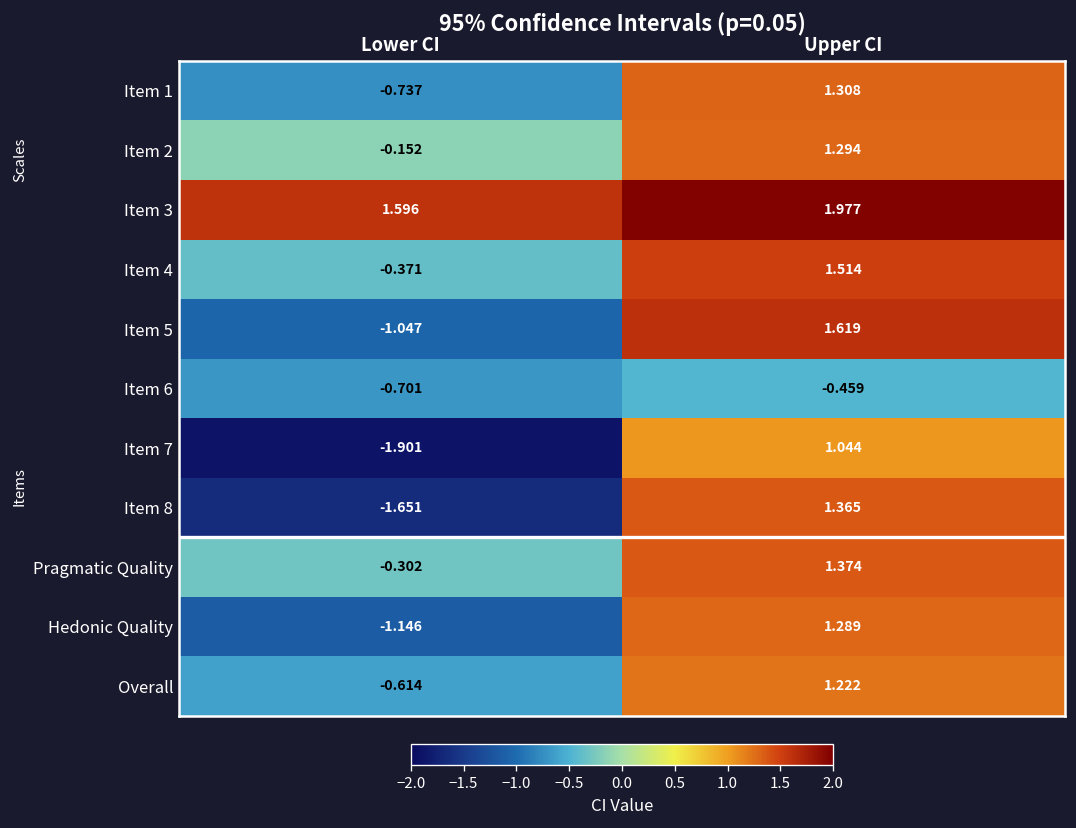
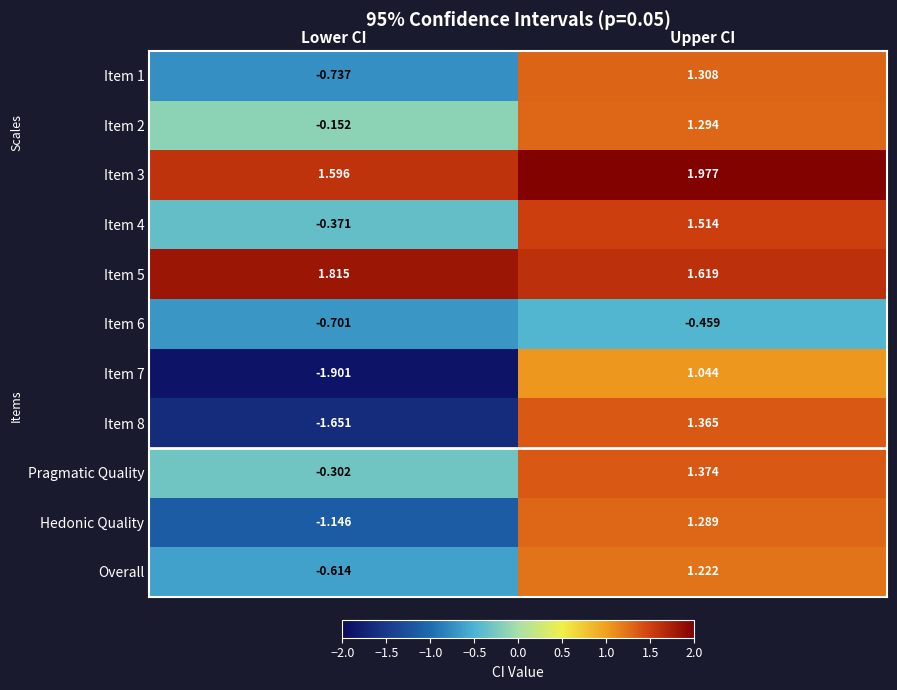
  {
    "Item 1": {
      "Lower CI": -0.737,
      "Upper CI": 1.308
    },
    "Item 2": {
      "Lower CI": -0.152,
      "Upper CI": 1.294
    },
    "Item 3": {
      "Lower CI": 1.596,
      "Upper CI": 1.977
    },
    "Item 4": {
      "Lower CI": -0.371,
      "Upper CI": 1.514
    },
    "Item 5": {
-     "Lower CI": -1.047,
+     "Lower CI": 1.815,
      "Upper CI": 1.619
    },
    "Item 6": {
      "Lower CI": -0.701,
      "Upper CI": -0.459
    },
    "Item 7": {
      "Lower CI": -1.901,
      "Upper CI": 1.044
    },
    "Item 8": {
      "Lower CI": -1.651,
      "Upper CI": 1.365
    },
    "Pragmatic Quality": {
      "Lower CI": -0.302,
      "Upper CI": 1.374
    },
    "Hedonic Quality": {
      "Lower CI": -1.146,
      "Upper CI": 1.289
    },
    "Overall": {
      "Lower CI": -0.614,
      "Upper CI": 1.222
    }
  }
